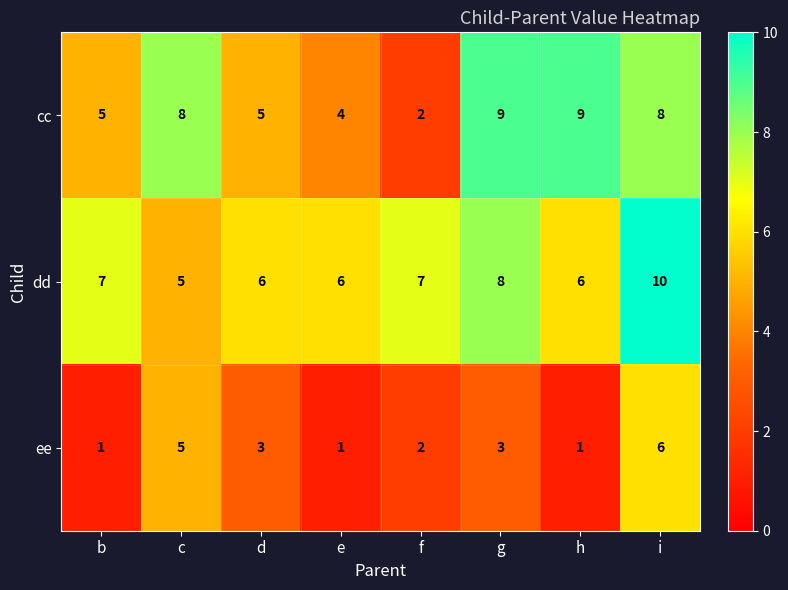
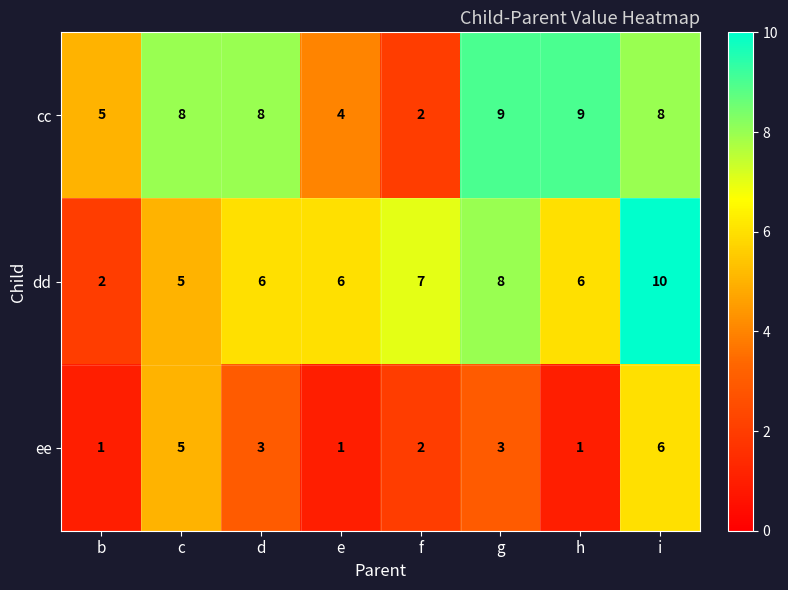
  {
    "cc": {
      "b": 5,
      "c": 8,
-     "d": 5,
+     "d": 8,
      "e": 4,
      "f": 2,
      "g": 9,
      "h": 9,
      "i": 8
    },
    "dd": {
-     "b": 7,
+     "b": 2,
      "c": 5,
      "d": 6,
      "e": 6,
      "f": 7,
      "g": 8,
      "h": 6,
      "i": 10
    },
    "ee": {
      "b": 1,
      "c": 5,
      "d": 3,
      "e": 1,
      "f": 2,
      "g": 3,
      "h": 1,
      "i": 6
    }
  }
